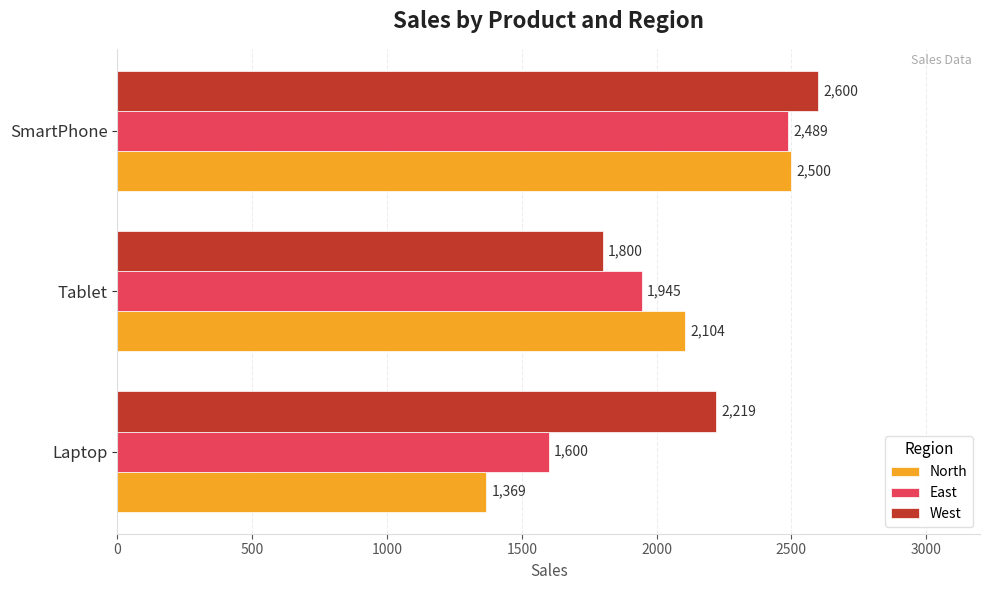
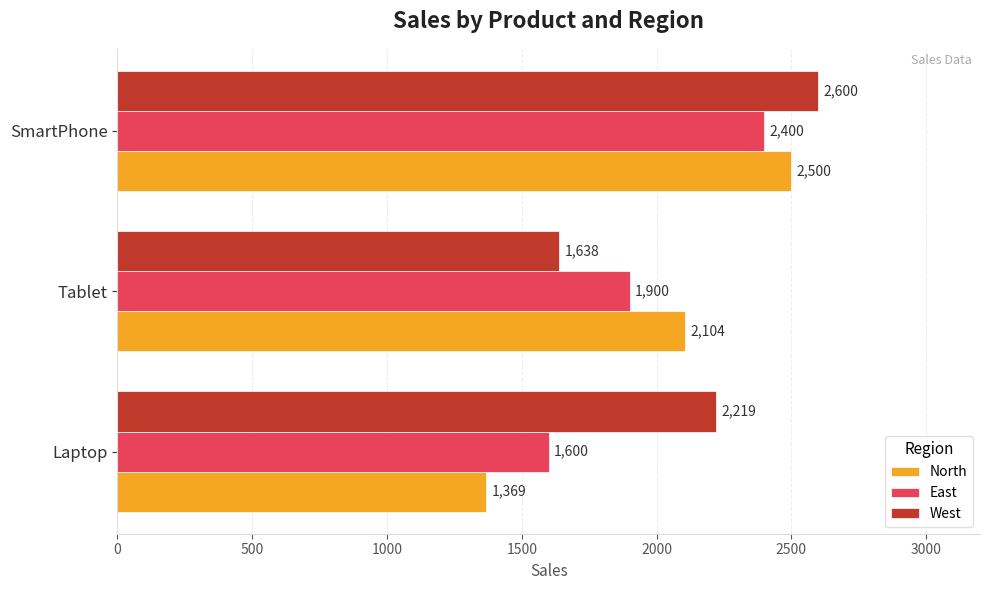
  {
    "North": {
      "SmartPhone": "2,500",
      "Tablet": "2,104",
      "Laptop": "1,369"
    },
    "East": {
-     "SmartPhone": "2,489",
-     "Tablet": "1,945",
+     "SmartPhone": "2,400",
+     "Tablet": "1,900",
      "Laptop": "1,600"
    },
    "West": {
      "SmartPhone": "2,600",
-     "Tablet": "1,800",
+     "Tablet": "1,638",
      "Laptop": "2,219"
    }
  }
